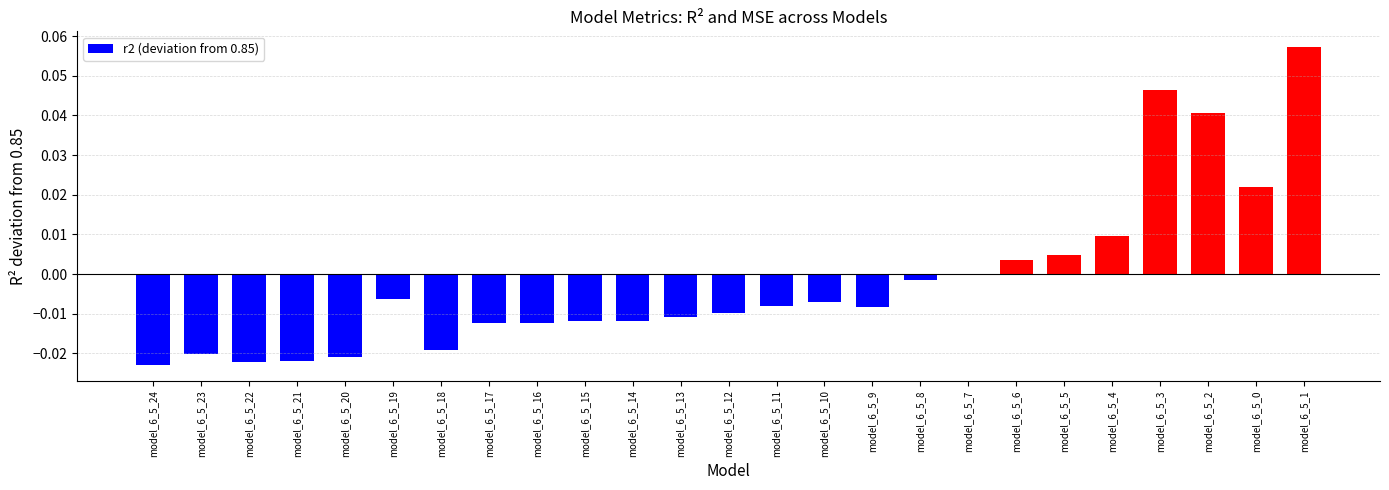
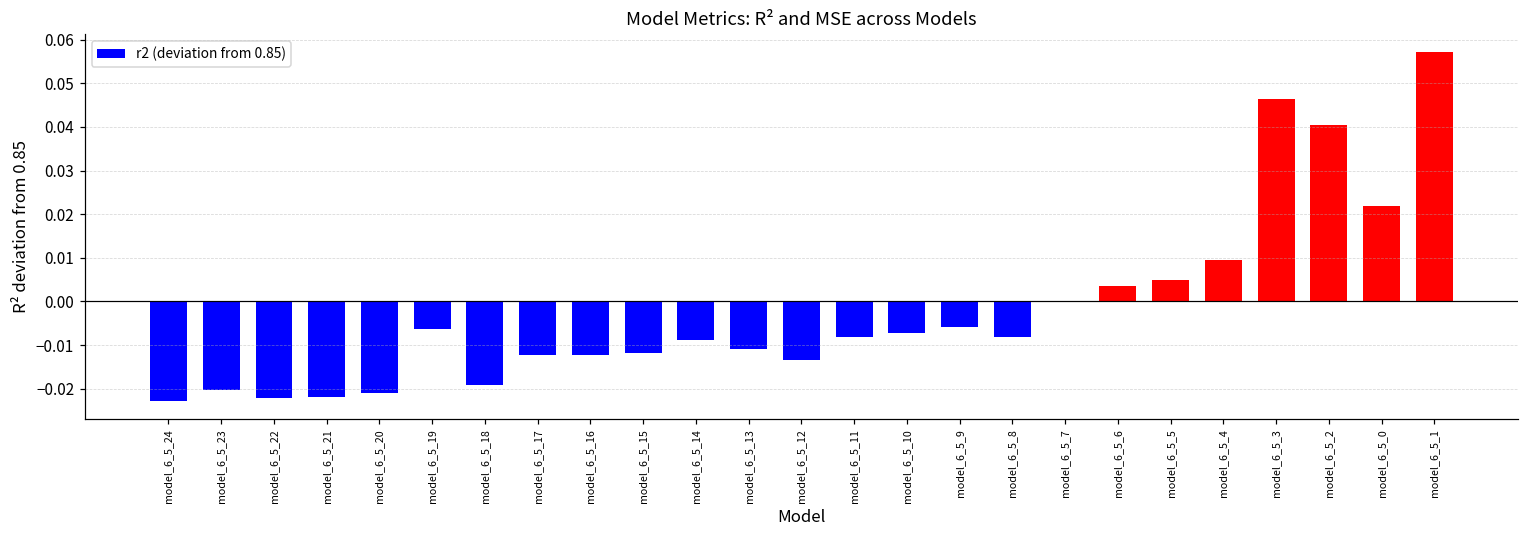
  {
    "model_6_5_24": -0.023,
    "model_6_5_23": -0.020,
    "model_6_5_22": -0.022,
    "model_6_5_21": -0.022,
    "model_6_5_20": -0.021,
    "model_6_5_19": -0.006,
    "model_6_5_18": -0.019,
    "model_6_5_17": -0.012,
    "model_6_5_16": -0.012,
    "model_6_5_15": -0.012,
-   "model_6_5_14": -0.012,
+   "model_6_5_14": -0.009,
    "model_6_5_13": -0.011,
-   "model_6_5_12": -0.010,
+   "model_6_5_12": -0.013,
    "model_6_5_11": -0.008,
    "model_6_5_10": -0.007,
-   "model_6_5_9": -0.008,
-   "model_6_5_8": -0.002,
+   "model_6_5_9": -0.006,
+   "model_6_5_8": -0.008,
    "model_6_5_6": 0.004,
    "model_6_5_5": 0.005,
    "model_6_5_4": 0.010,
    "model_6_5_3": 0.046,
    "model_6_5_2": 0.041,
    "model_6_5_0": 0.022,
    "model_6_5_1": 0.057
  }
